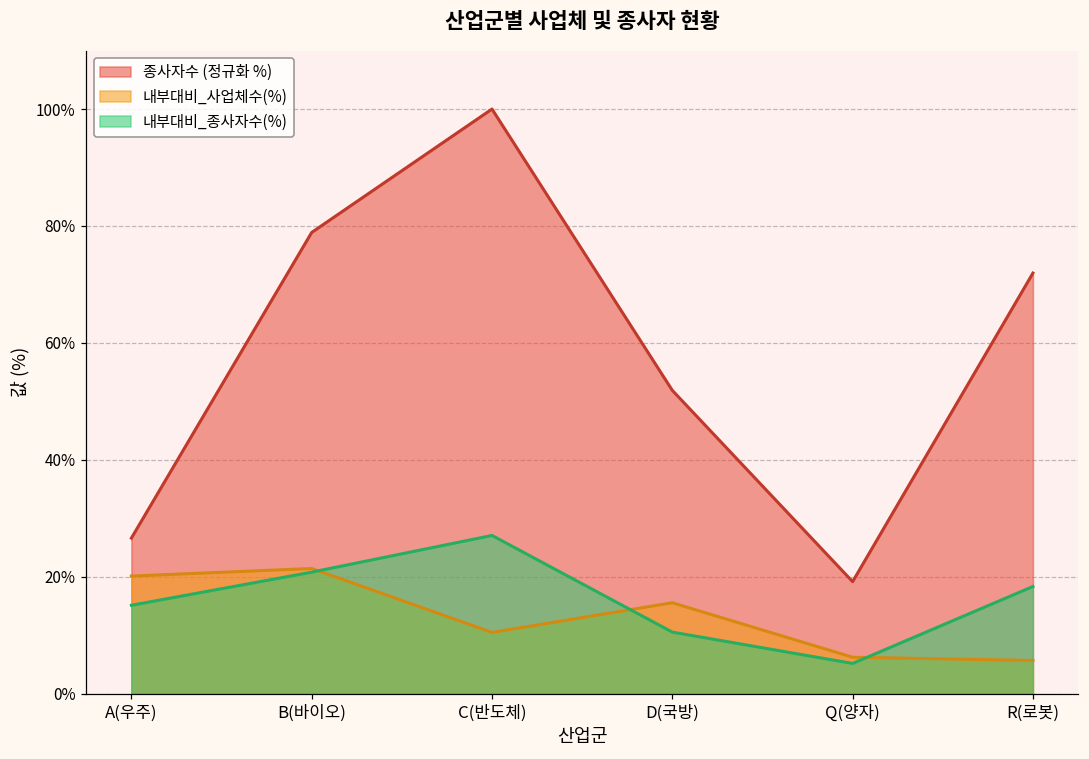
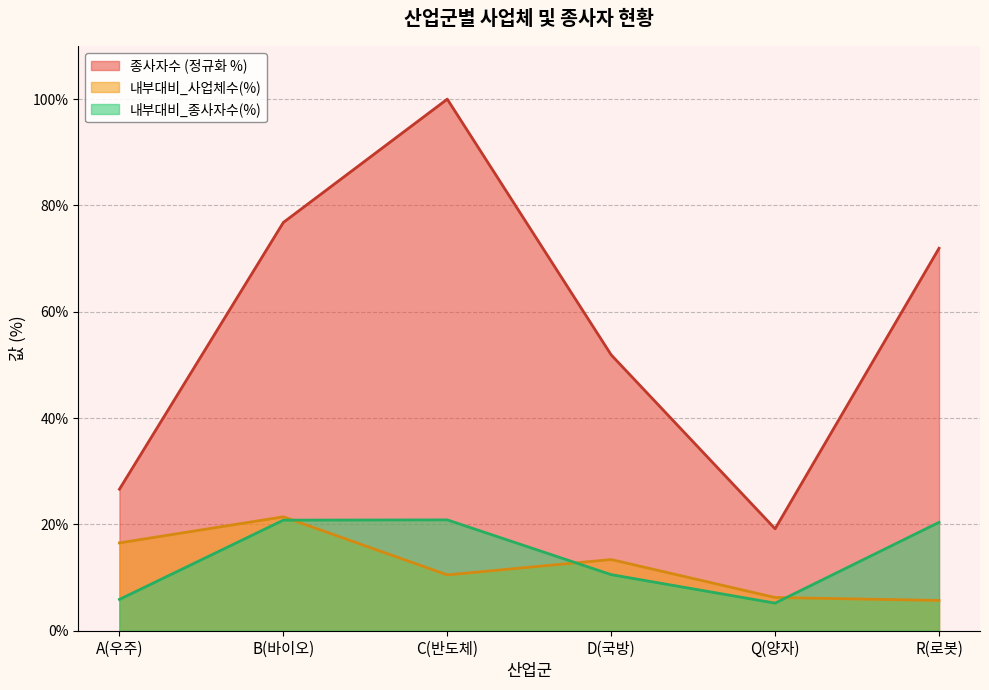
  {
    "종사자수 (정규화 %)": {
      "A(우주)": "27%",
-     "B(바이오)": "79%",
+     "B(바이오)": "77%",
      "C(반도체)": "100%",
      "D(국방)": "52%",
      "Q(양자)": "19%",
      "R(로봇)": "72%"
    },
    "내부대비_사업체수(%)": {
-     "A(우주)": "20%",
+     "A(우주)": "17%",
      "B(바이오)": "21%",
      "C(반도체)": "11%",
-     "D(국방)": "16%",
+     "D(국방)": "13%",
      "Q(양자)": "6%",
      "R(로봇)": "6%"
    },
    "내부대비_종사자수(%)": {
-     "A(우주)": "15%",
+     "A(우주)": "6%",
      "B(바이오)": "21%",
-     "C(반도체)": "27%",
+     "C(반도체)": "21%",
      "D(국방)": "11%",
      "Q(양자)": "5%",
-     "R(로봇)": "18%"
+     "R(로봇)": "20%"
    }
  }
